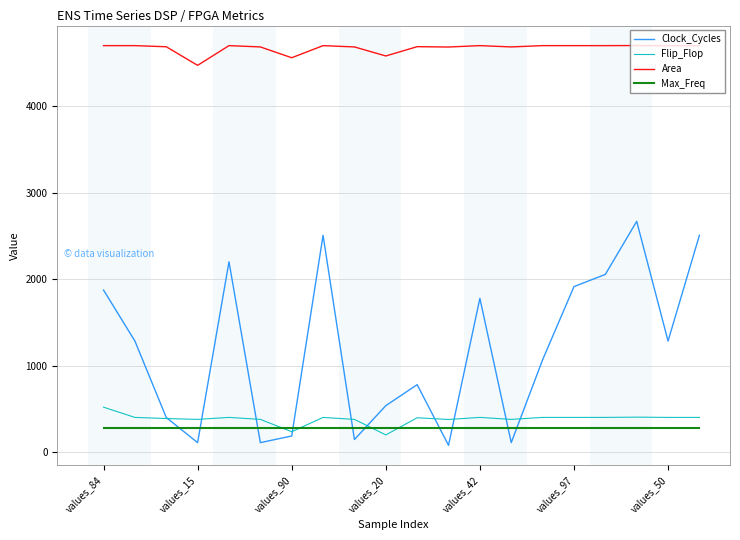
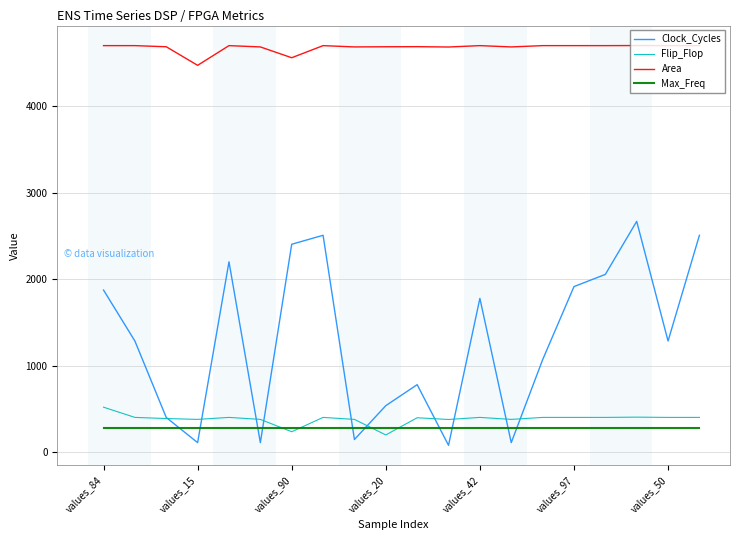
  {
    "Clock_Cycles": {
      "values_84": 1900,
      "values_15": 100,
-     "values_90": 200,
+     "values_90": 2400,
      "values_20": 500,
      "values_42": 1800,
      "values_97": 1900,
      "values_50": 1300
    },
    "Flip_Flop": {
      "values_84": 500,
      "values_15": 400,
      "values_90": 200,
      "values_20": 200,
      "values_42": 400,
      "values_97": 400,
      "values_50": 400
    },
    "Area": {
      "values_84": 4700,
      "values_15": 4500,
      "values_90": 4600,
-     "values_20": 4600,
+     "values_20": 4700,
      "values_42": 4700,
      "values_97": 4700
    },
    "Max_Freq": {
      "values_84": 300,
      "values_15": 300,
      "values_90": 300,
      "values_20": 300,
      "values_42": 300,
      "values_97": 300,
      "values_50": 300
    }
  }
